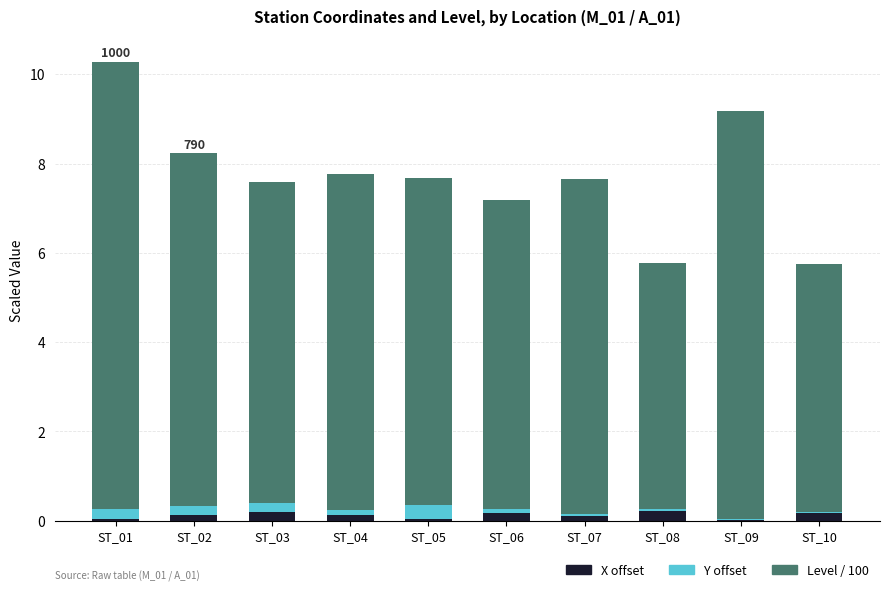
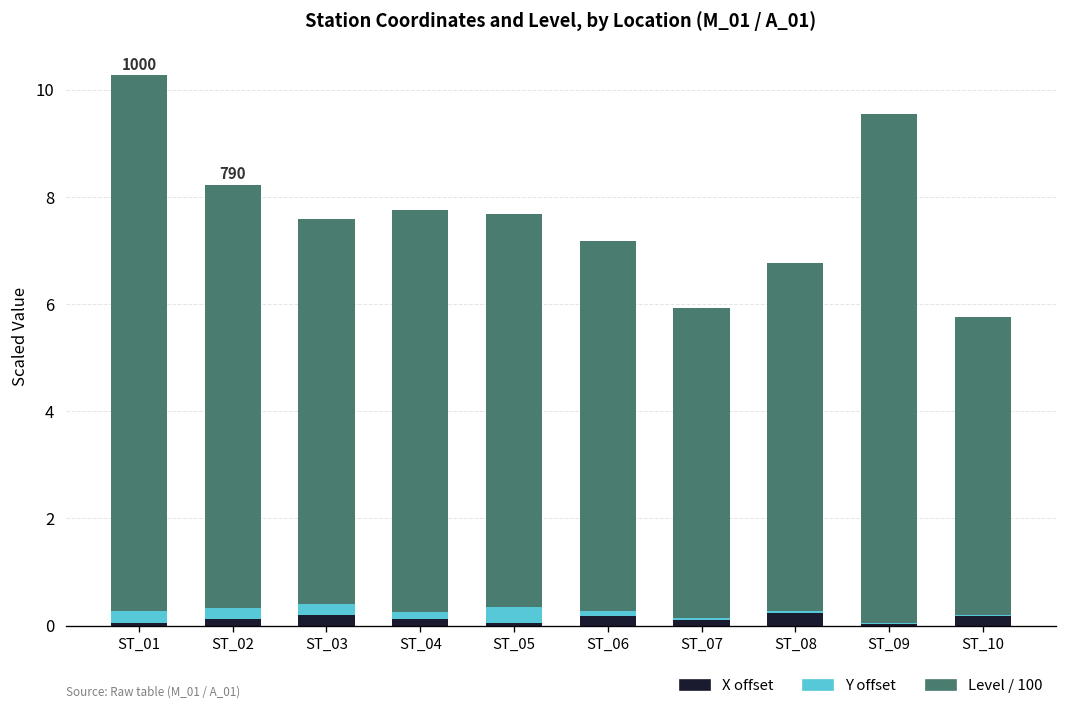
  {
    "X offset": {
      "ST_02": 0.1,
      "ST_03": 0.2,
      "ST_04": 0.1,
      "ST_06": 0.2,
      "ST_07": 0.1,
      "ST_08": 0.2,
      "ST_10": 0.2
    },
    "Y offset": {
      "ST_01": 0.2,
      "ST_02": 0.2,
      "ST_03": 0.2,
      "ST_04": 0.1,
      "ST_05": 0.3,
      "ST_06": 0.1
    },
    "Level / 100": {
      "ST_03": 7.2,
      "ST_04": 7.5,
      "ST_05": 7.3,
      "ST_06": 6.9,
-     "ST_07": 7.5,
-     "ST_08": 5.5,
-     "ST_09": 9.1,
+     "ST_07": 5.8,
+     "ST_08": 6.5,
+     "ST_09": 9.5,
      "ST_10": 5.6
    }
  }
